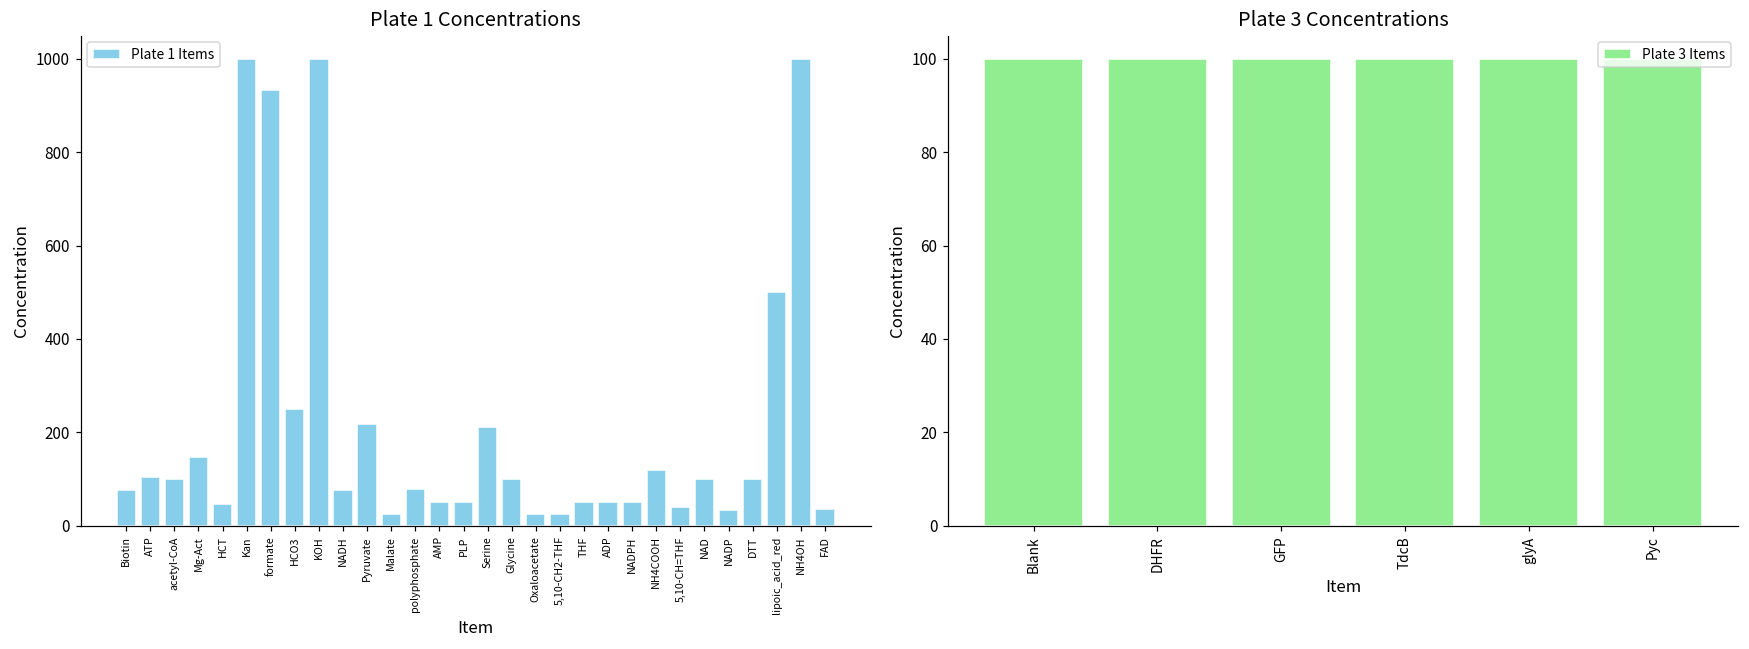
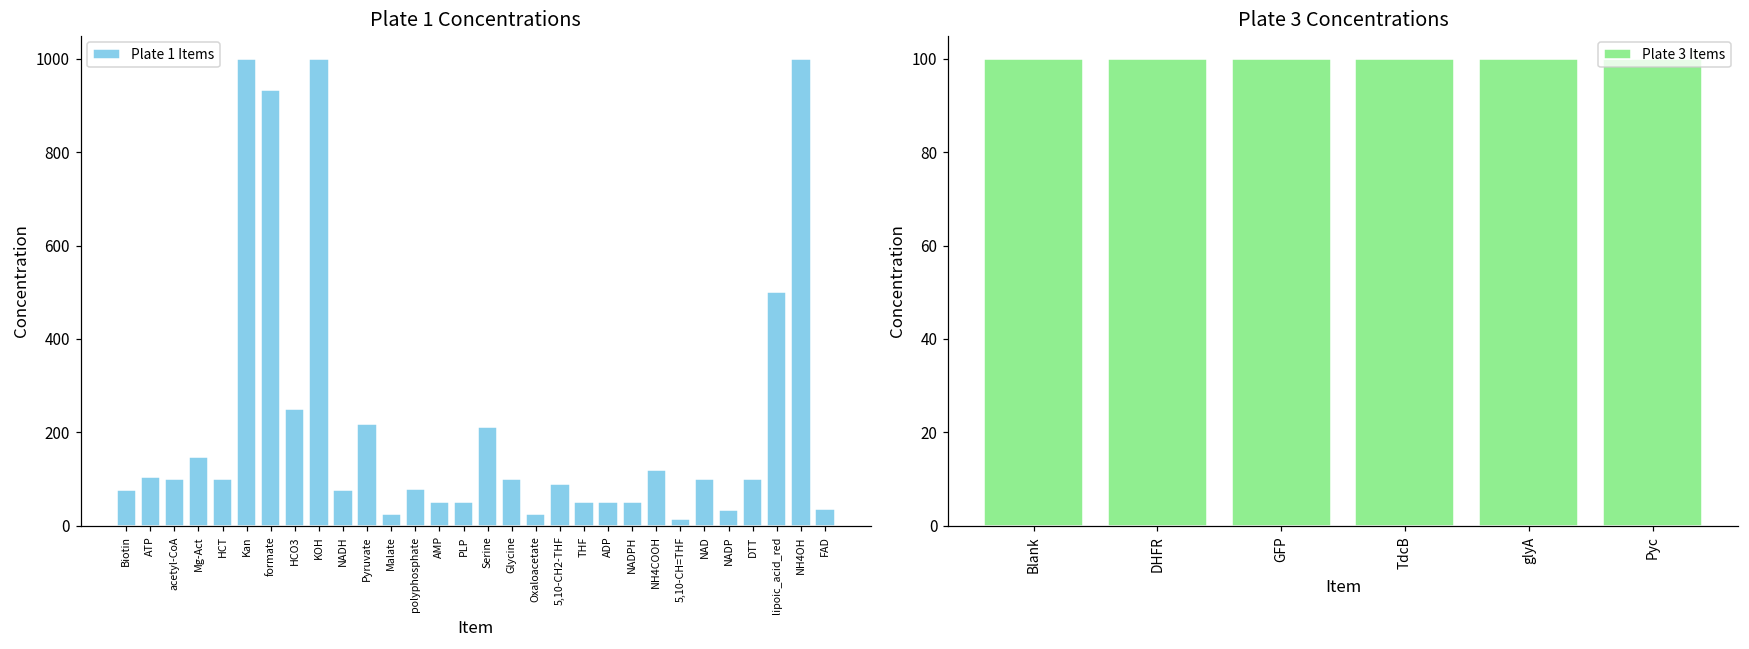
  {
    "Plate 1 Concentrations": {
      "Biotin": 80,
      "ATP": 100,
      "acetyl-CoA": 100,
      "Mg-Act": 150,
-     "HCT": 50,
+     "HCT": 100,
      "Kan": 1000,
      "formate": 930,
      "HCO3": 250,
      "KOH": 1000,
      "NADH": 80,
      "Pyruvate": 220,
      "Malate": 30,
      "polyphosphate": 80,
      "AMP": 50,
      "PLP": 50,
      "Serine": 210,
      "Glycine": 100,
      "Oxaloacetate": 30,
-     "5,10-CH2-THF": 30,
+     "5,10-CH2-THF": 90,
      "THF": 50,
      "ADP": 50,
      "NADPH": 50,
      "NH4COOH": 120,
-     "5,10-CH=THF": 40,
+     "5,10-CH=THF": 20,
      "NAD": 100,
      "NADP": 30,
      "DTT": 100,
      "lipoic_acid_red": 500,
      "NH4OH": 1000,
      "FAD": 40
    },
    "Plate 3 Concentrations": {
      "Blank": 100,
      "DHFR": 100,
      "GFP": 100,
      "TdcB": 100,
      "glyA": 100
    }
  }
